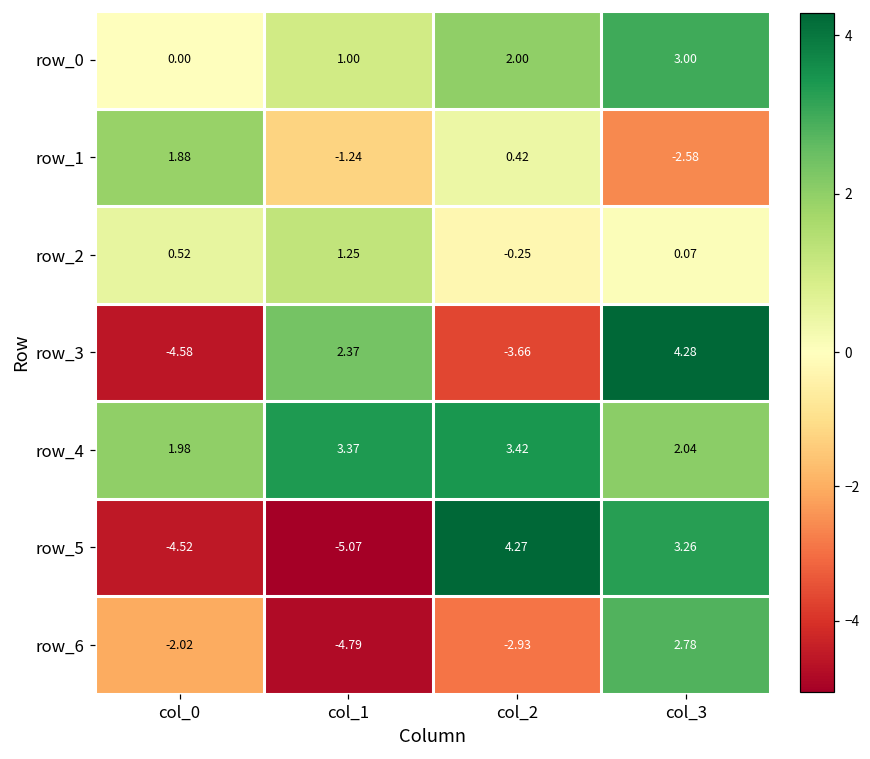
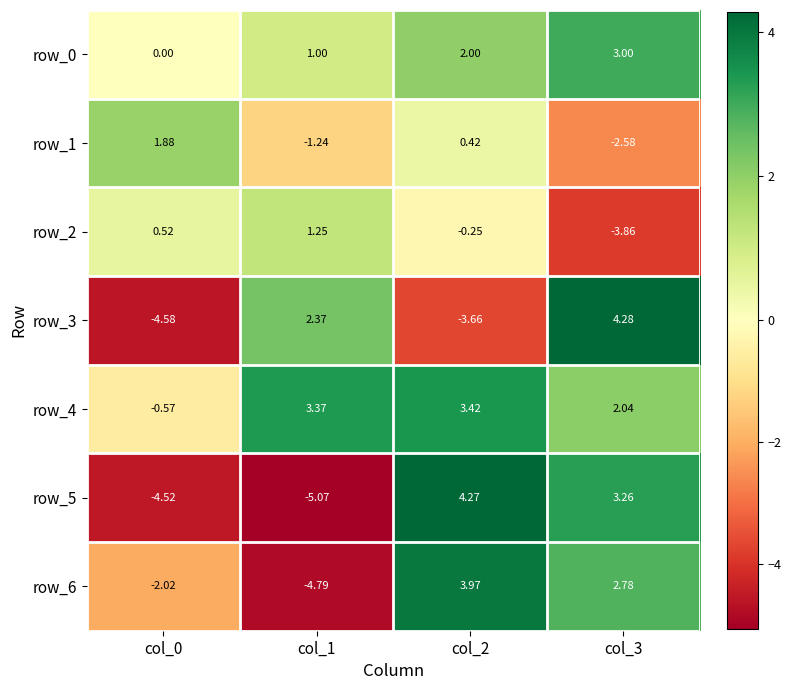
  {
    "row_0": {
      "col_0": 0.00,
      "col_1": 1.00,
      "col_2": 2.00,
      "col_3": 3.00
    },
    "row_1": {
      "col_0": 1.88,
      "col_1": -1.24,
      "col_2": 0.42,
      "col_3": -2.58
    },
    "row_2": {
      "col_0": 0.52,
      "col_1": 1.25,
      "col_2": -0.25,
-     "col_3": 0.07
+     "col_3": -3.86
    },
    "row_3": {
      "col_0": -4.58,
      "col_1": 2.37,
      "col_2": -3.66,
      "col_3": 4.28
    },
    "row_4": {
-     "col_0": 1.98,
+     "col_0": -0.57,
      "col_1": 3.37,
      "col_2": 3.42,
      "col_3": 2.04
    },
    "row_5": {
      "col_0": -4.52,
      "col_1": -5.07,
      "col_2": 4.27,
      "col_3": 3.26
    },
    "row_6": {
      "col_0": -2.02,
      "col_1": -4.79,
-     "col_2": -2.93,
+     "col_2": 3.97,
      "col_3": 2.78
    }
  }
